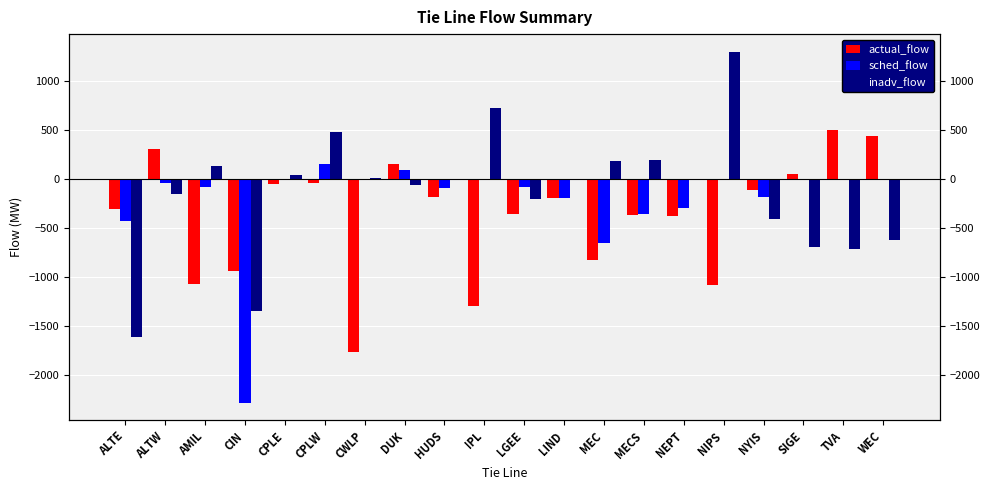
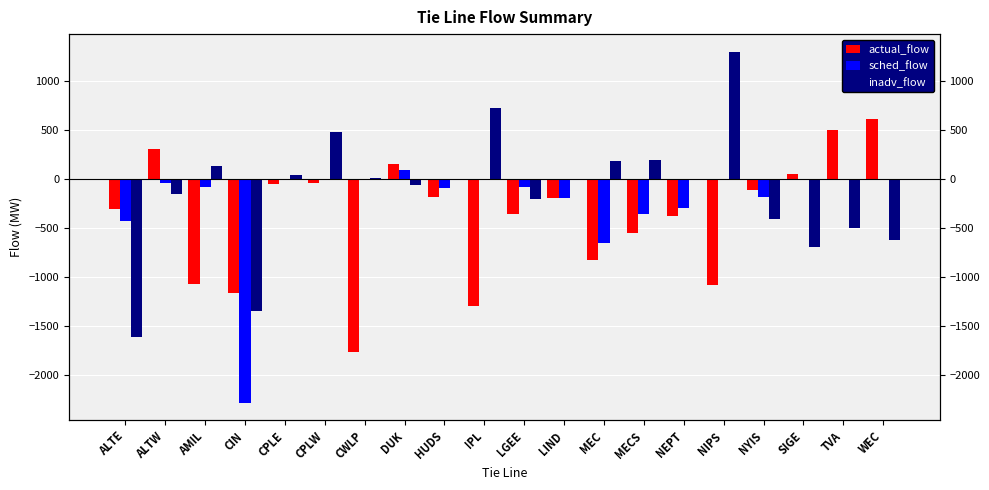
  {
    "actual_flow": {
      "ALTE": -300,
      "ALTW": 300,
      "AMIL": -1100,
-     "CIN": -900,
+     "CIN": -1200,
      "CPLE": 0,
      "CPLW": 0,
      "CWLP": -1800,
      "DUK": 200,
      "HUDS": -200,
      "IPL": -1300,
      "LGEE": -400,
      "LIND": -200,
      "MEC": -800,
-     "MECS": -400,
+     "MECS": -600,
      "NEPT": -400,
      "NIPS": -1100,
      "NYIS": -100,
      "SIGE": 100,
      "TVA": 500,
-     "WEC": 400
+     "WEC": 600
    },
    "sched_flow": {
      "ALTE": -400,
      "ALTW": 0,
      "AMIL": -100,
      "CIN": -2300,
      "CPLE": 0,
-     "CPLW": 200,
+     "CPLW": 0,
      "CWLP": 0,
      "DUK": 100,
      "HUDS": -100,
      "IPL": 0,
      "LGEE": -100,
      "LIND": -200,
      "MEC": -600,
      "MECS": -400,
      "NEPT": -300,
      "NIPS": 0,
      "NYIS": -200,
      "SIGE": 0,
      "TVA": 0,
      "WEC": 0
    },
    "inadv_flow": {
      "ALTE": -1600,
      "ALTW": -200,
      "AMIL": 100,
      "CIN": -1300,
      "CPLE": 0,
      "CPLW": 500,
      "DUK": -100,
      "HUDS": 0,
      "IPL": 700,
      "LGEE": -200,
      "LIND": 0,
      "MEC": 200,
      "MECS": 200,
      "NEPT": 0,
      "NIPS": 1300,
      "NYIS": -400,
      "SIGE": -700,
-     "TVA": -700,
+     "TVA": -500,
      "WEC": -600
    }
  }
